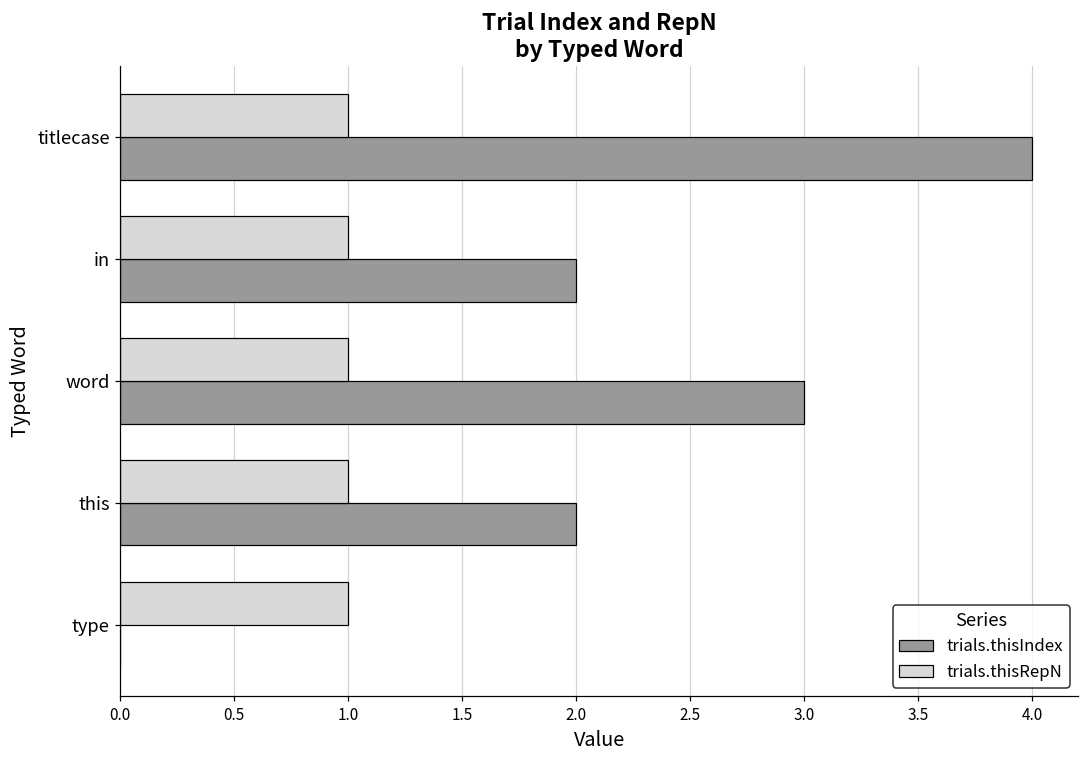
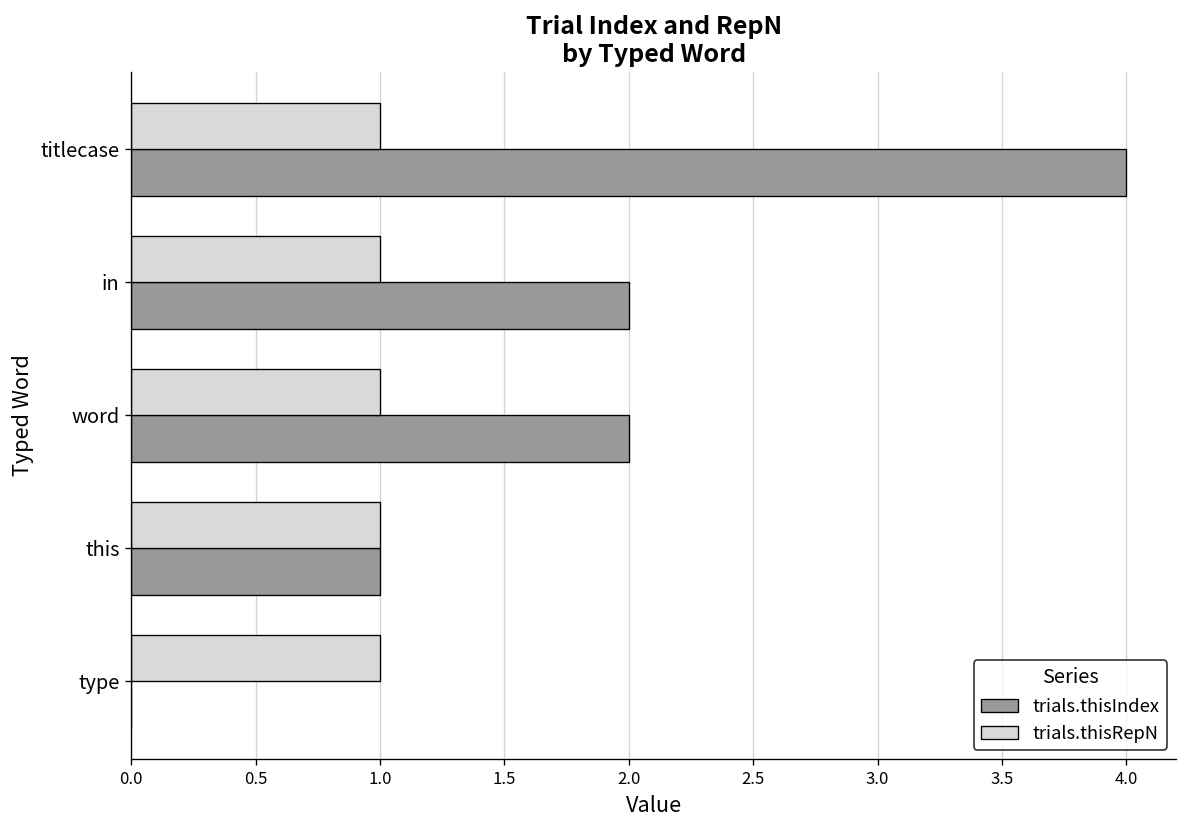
  {
    "trials.thisIndex": {
      "titlecase": 4,
      "in": 2,
-     "word": 3,
-     "this": 2,
+     "word": 2,
+     "this": 1,
      "type": 0
    },
    "trials.thisRepN": {
      "titlecase": 1,
      "in": 1,
      "word": 1,
      "this": 1,
      "type": 1
    }
  }
